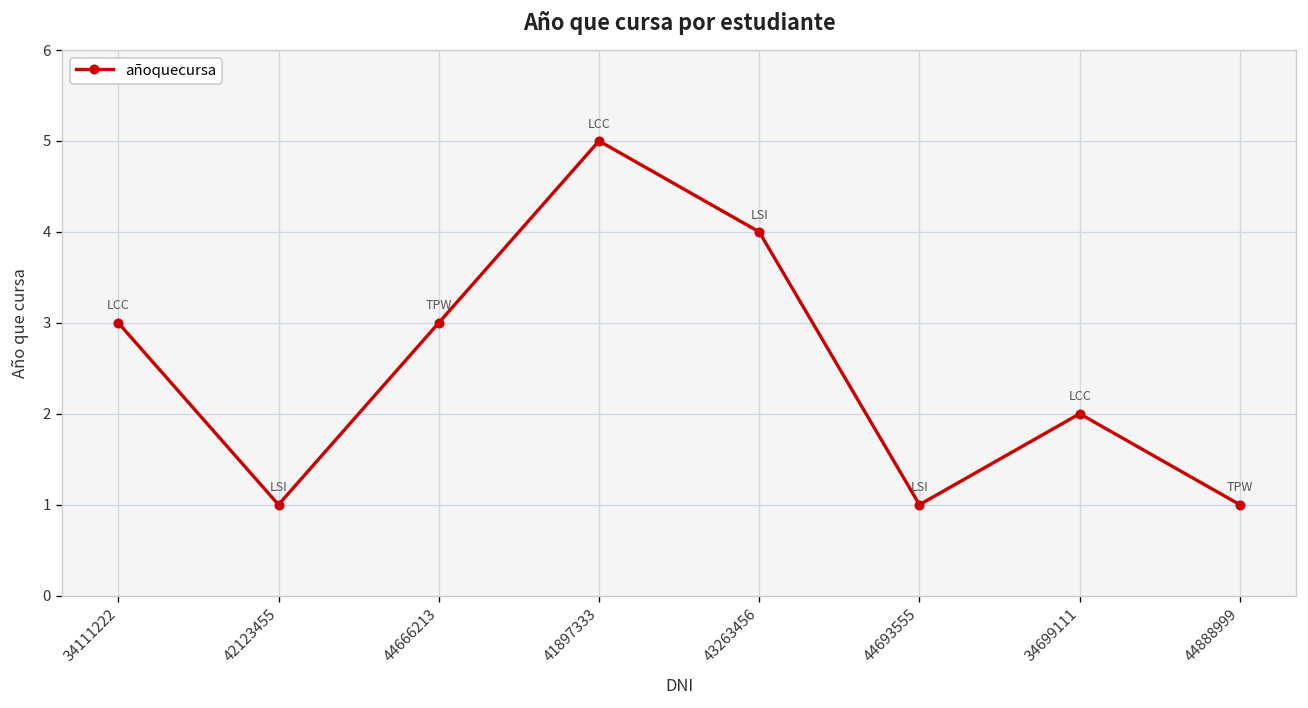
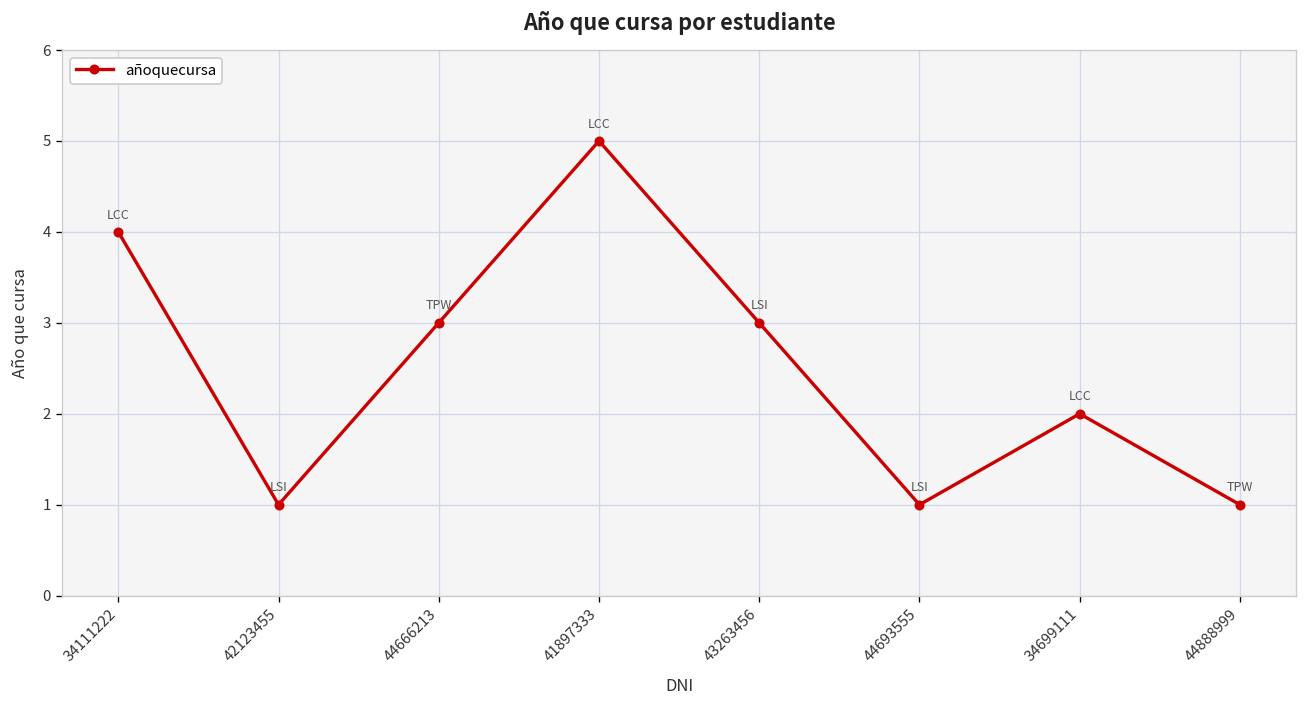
  {
-   "34111222": 3,
+   "34111222": 4,
    "42123455": 1,
    "44666213": 3,
    "41897333": 5,
-   "43263456": 4,
+   "43263456": 3,
    "44693555": 1,
    "34699111": 2,
    "44888999": 1
  }
